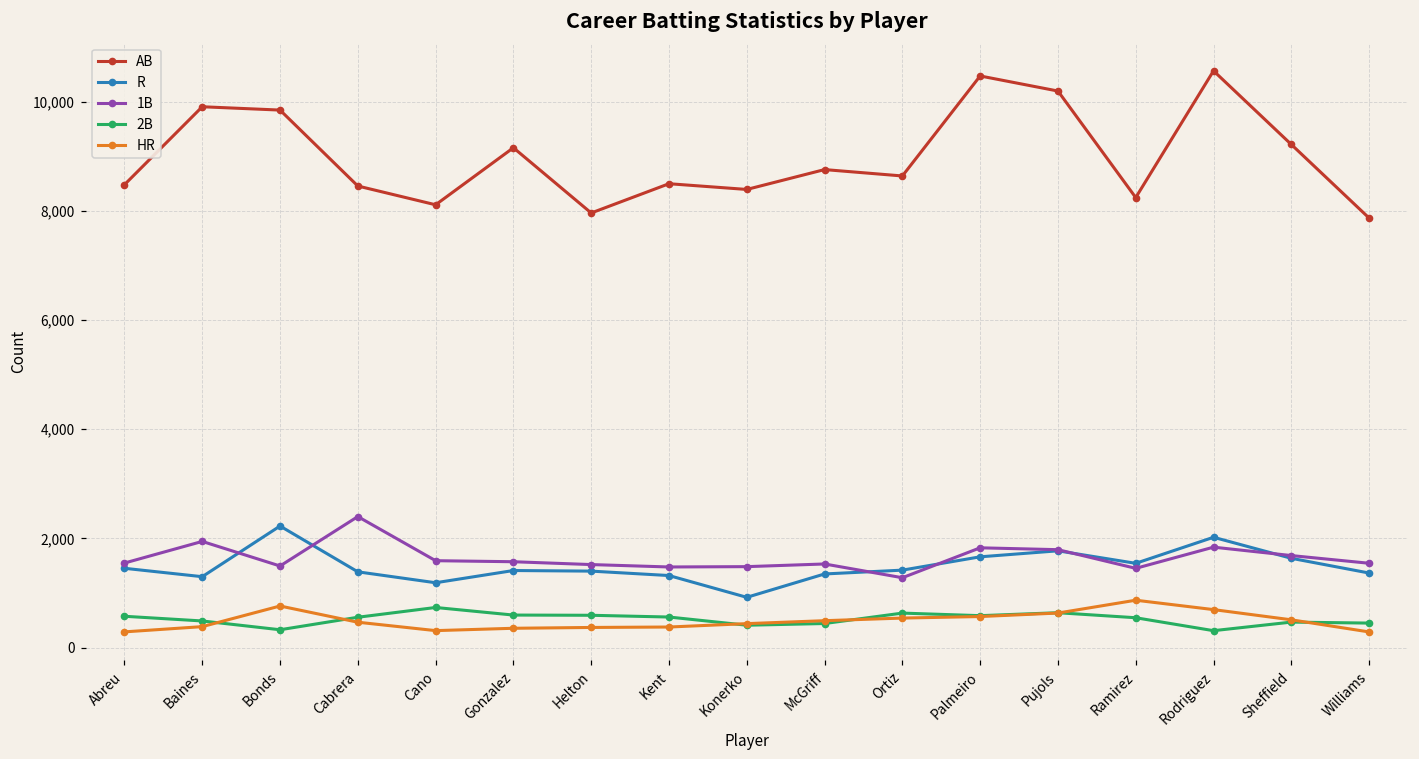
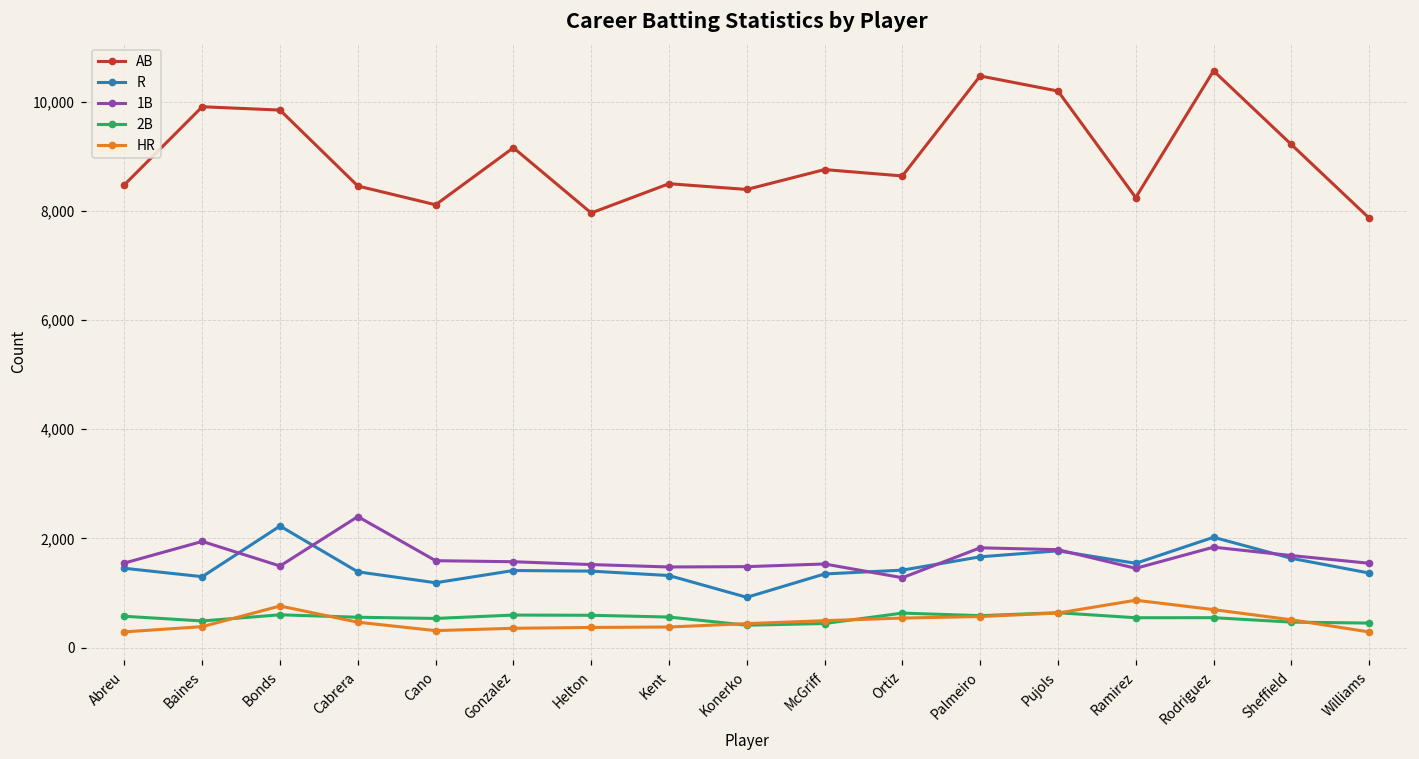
  {
    "AB": {
      "Abreu": "8,500",
      "Baines": "9,900",
      "Bonds": "9,800",
      "Cabrera": "8,500",
      "Cano": "8,100",
      "Gonzalez": "9,200",
      "Helton": "8,000",
      "Kent": "8,500",
      "Konerko": "8,400",
      "McGriff": "8,800",
      "Ortiz": "8,600",
      "Palmeiro": "10,500",
      "Pujols": "10,200",
      "Ramirez": "8,200",
      "Rodriguez": "10,600",
      "Sheffield": "9,200",
      "Williams": "7,900"
    },
    "R": {
      "Abreu": "1,500",
      "Baines": "1,300",
      "Bonds": "2,200",
      "Cabrera": "1,400",
      "Cano": "1,200",
      "Gonzalez": "1,400",
      "Helton": "1,400",
      "Kent": "1,300",
      "Konerko": "900",
      "McGriff": "1,300",
      "Ortiz": "1,400",
      "Palmeiro": "1,700",
      "Ramirez": "1,500",
      "Rodriguez": "2,000",
      "Williams": "1,400"
    },
    "1B": {
      "Abreu": "1,500",
      "Baines": "1,900",
      "Bonds": "1,500",
      "Cabrera": "2,400",
      "Cano": "1,600",
      "Gonzalez": "1,600",
      "Helton": "1,500",
      "Kent": "1,500",
      "Konerko": "1,500",
      "McGriff": "1,500",
      "Ortiz": "1,300",
      "Palmeiro": "1,800",
      "Ramirez": "1,500",
      "Rodriguez": "1,800",
      "Williams": "1,500"
    },
    "2B": {
      "Abreu": "600",
      "Baines": "500",
-     "Bonds": "300",
+     "Bonds": "600",
      "Cabrera": "600",
-     "Cano": "700",
+     "Cano": "500",
      "Gonzalez": "600",
      "Helton": "600",
      "Kent": "600",
      "Ortiz": "600",
      "Ramirez": "500",
-     "Rodriguez": "300",
+     "Rodriguez": "500",
      "Williams": "400"
    },
    "HR": {
      "Abreu": "300",
      "Baines": "400",
      "Bonds": "800",
      "Cabrera": "500",
      "Cano": "300",
      "Gonzalez": "400",
      "Helton": "400",
      "Kent": "400",
      "Ortiz": "500",
      "Ramirez": "900",
      "Rodriguez": "700",
      "Williams": "300"
    }
  }
